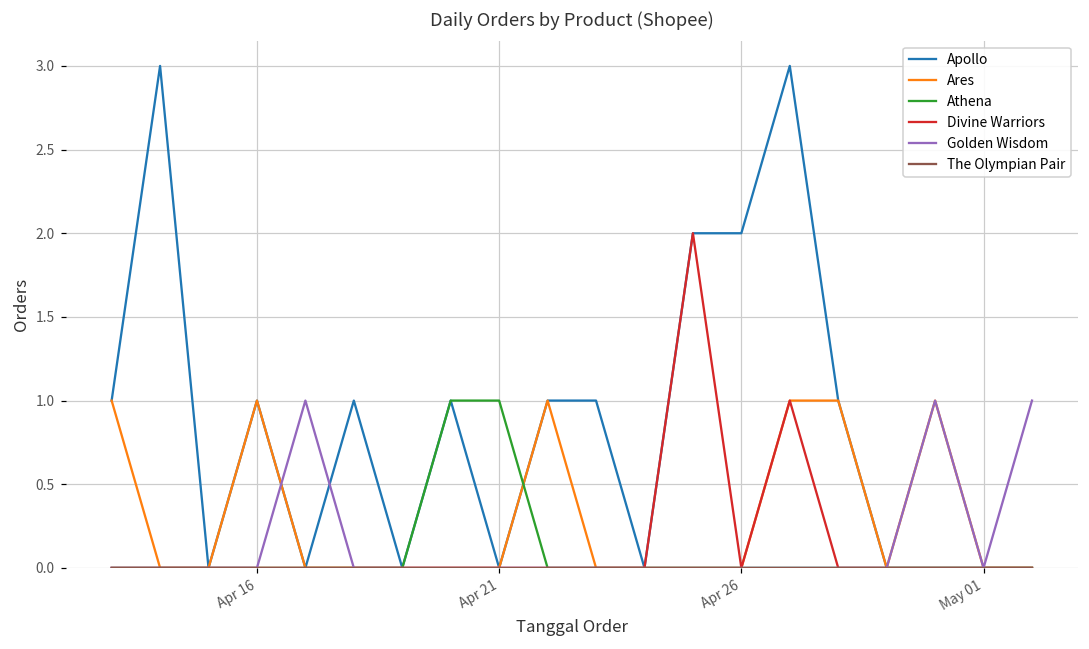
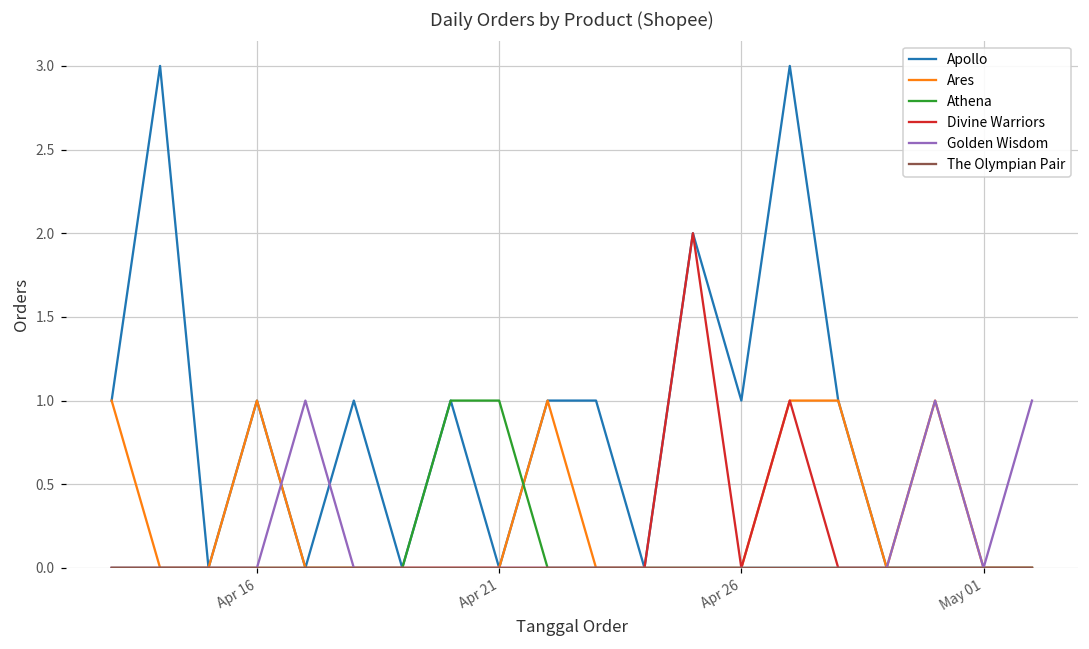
  {
    "Apollo": {
-     "Apr 26": 2
+     "Apr 26": 1
    },
    "Athena": {
      "Apr 21": 1
    }
  }
